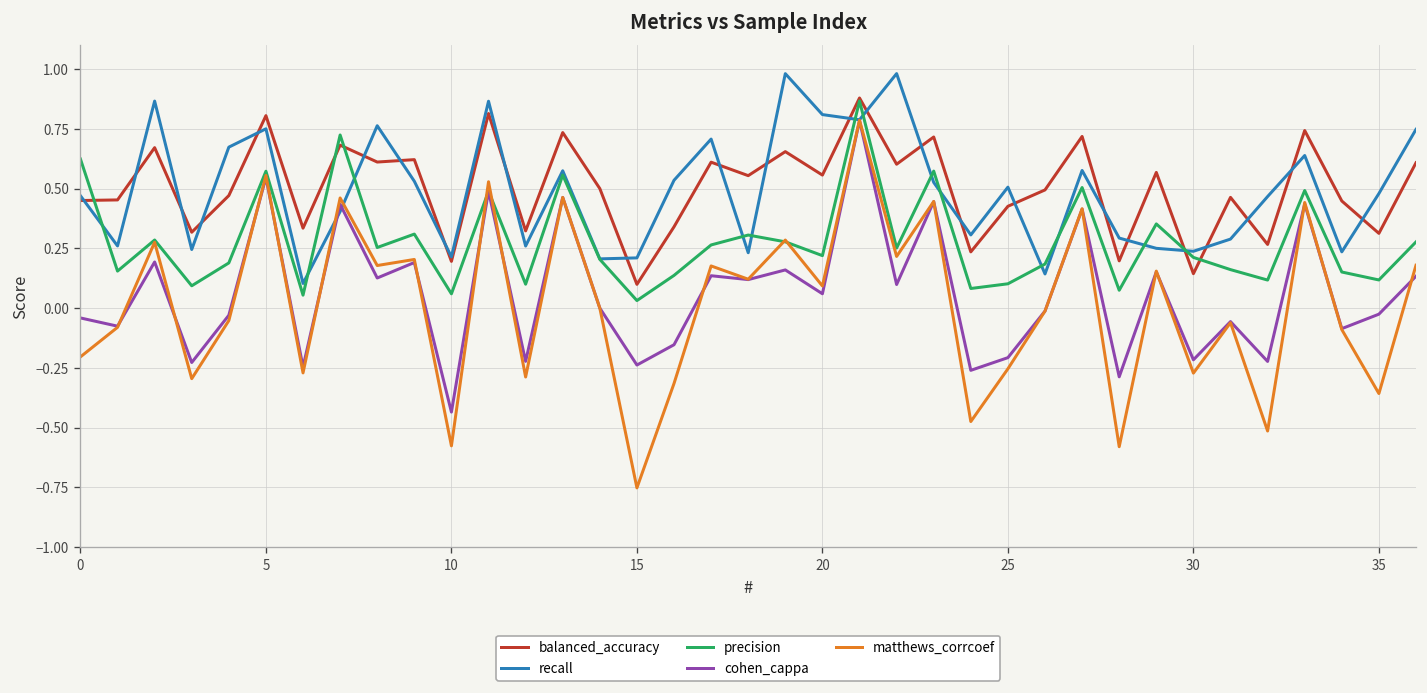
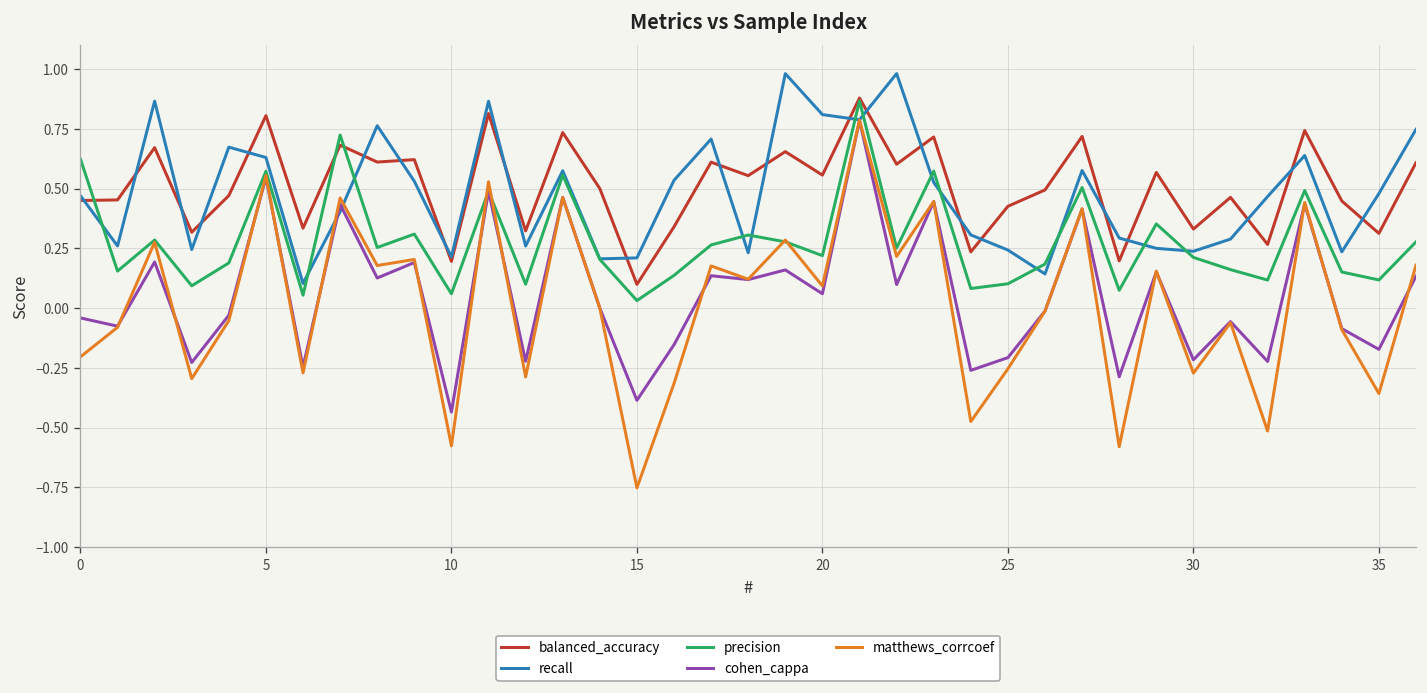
  {
    "balanced_accuracy": {
      "0": 0.45,
      "5": 0.81,
      "10": 0.20,
      "15": 0.10,
      "20": 0.56,
      "25": 0.43,
-     "30": 0.14,
+     "30": 0.33,
      "35": 0.31
    },
    "recall": {
      "0": 0.47,
-     "5": 0.75,
+     "5": 0.63,
      "10": 0.21,
      "15": 0.21,
      "20": 0.81,
-     "25": 0.51,
+     "25": 0.24,
      "30": 0.24,
      "35": 0.48
    },
    "precision": {
      "0": 0.62,
      "5": 0.57,
      "10": 0.06,
      "15": 0.03,
      "20": 0.22,
      "25": 0.10,
      "30": 0.21,
      "35": 0.12
    },
    "cohen_cappa": {
      "0": -0.04,
      "10": -0.44,
-     "15": -0.24,
+     "15": -0.39,
      "20": 0.06,
      "25": -0.21,
      "30": -0.22,
-     "35": -0.03
+     "35": -0.17
    },
    "matthews_corrcoef": {
      "0": -0.20,
      "10": -0.58,
      "15": -0.75,
      "20": 0.09,
      "25": -0.25,
      "30": -0.27,
      "35": -0.36
    }
  }
